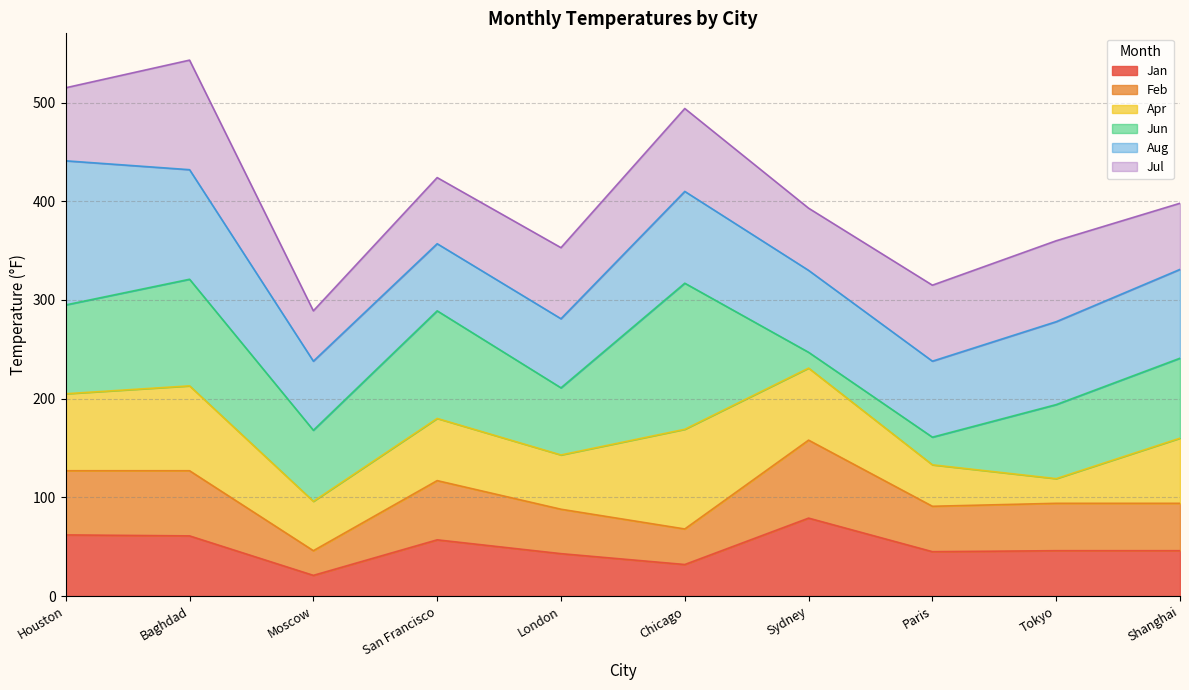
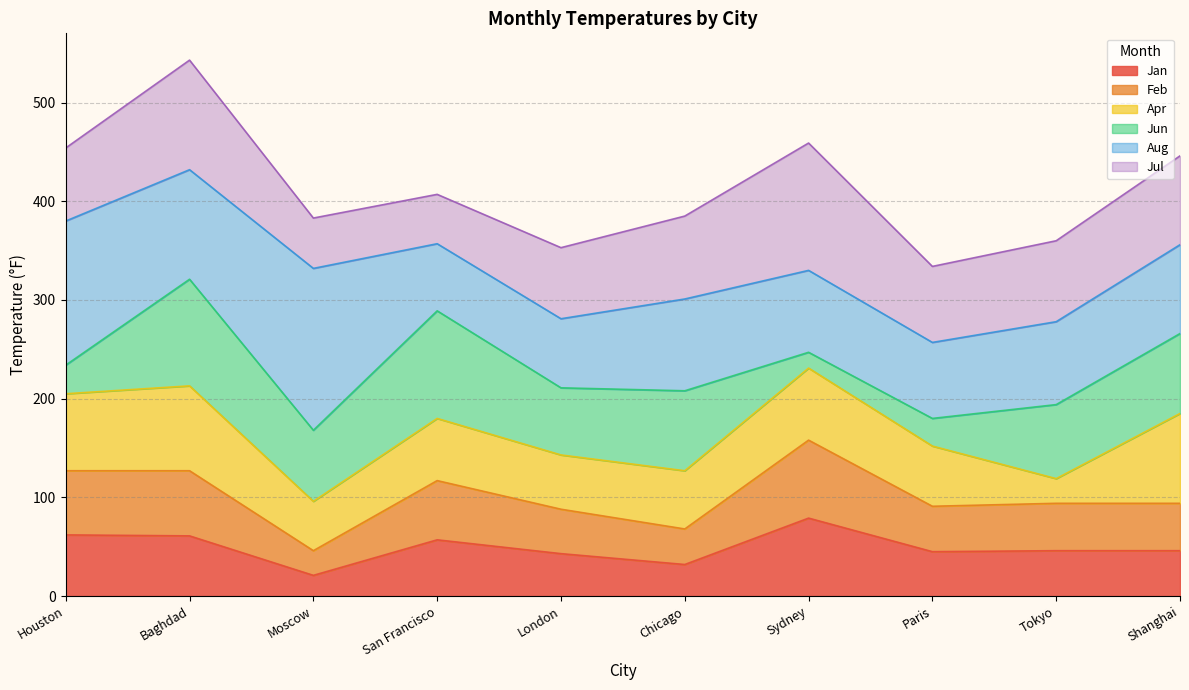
  {
    "Apr": {
      "Houston": 80,
      "Baghdad": 90,
      "Moscow": 50,
      "San Francisco": 60,
      "London": 60,
-     "Chicago": 100,
+     "Chicago": 60,
      "Sydney": 70,
-     "Paris": 40,
+     "Paris": 60,
      "Tokyo": 30,
-     "Shanghai": 70
+     "Shanghai": 90
    },
    "Jun": {
-     "Houston": 90,
+     "Houston": 30,
      "Baghdad": 110,
      "Moscow": 70,
      "San Francisco": 110,
      "London": 70,
-     "Chicago": 150,
+     "Chicago": 80,
      "Sydney": 20,
      "Paris": 30,
      "Tokyo": 80,
      "Shanghai": 80
    },
    "Aug": {
      "Houston": 150,
      "Baghdad": 110,
-     "Moscow": 70,
+     "Moscow": 160,
      "San Francisco": 70,
      "London": 70,
      "Chicago": 90,
      "Sydney": 80,
      "Paris": 80,
      "Tokyo": 80,
      "Shanghai": 90
    },
    "Jul": {
      "Houston": 70,
      "Baghdad": 110,
      "Moscow": 50,
-     "San Francisco": 70,
+     "San Francisco": 50,
      "London": 70,
      "Chicago": 80,
-     "Sydney": 60,
+     "Sydney": 130,
      "Paris": 80,
      "Tokyo": 80,
-     "Shanghai": 70
+     "Shanghai": 90
    }
  }
